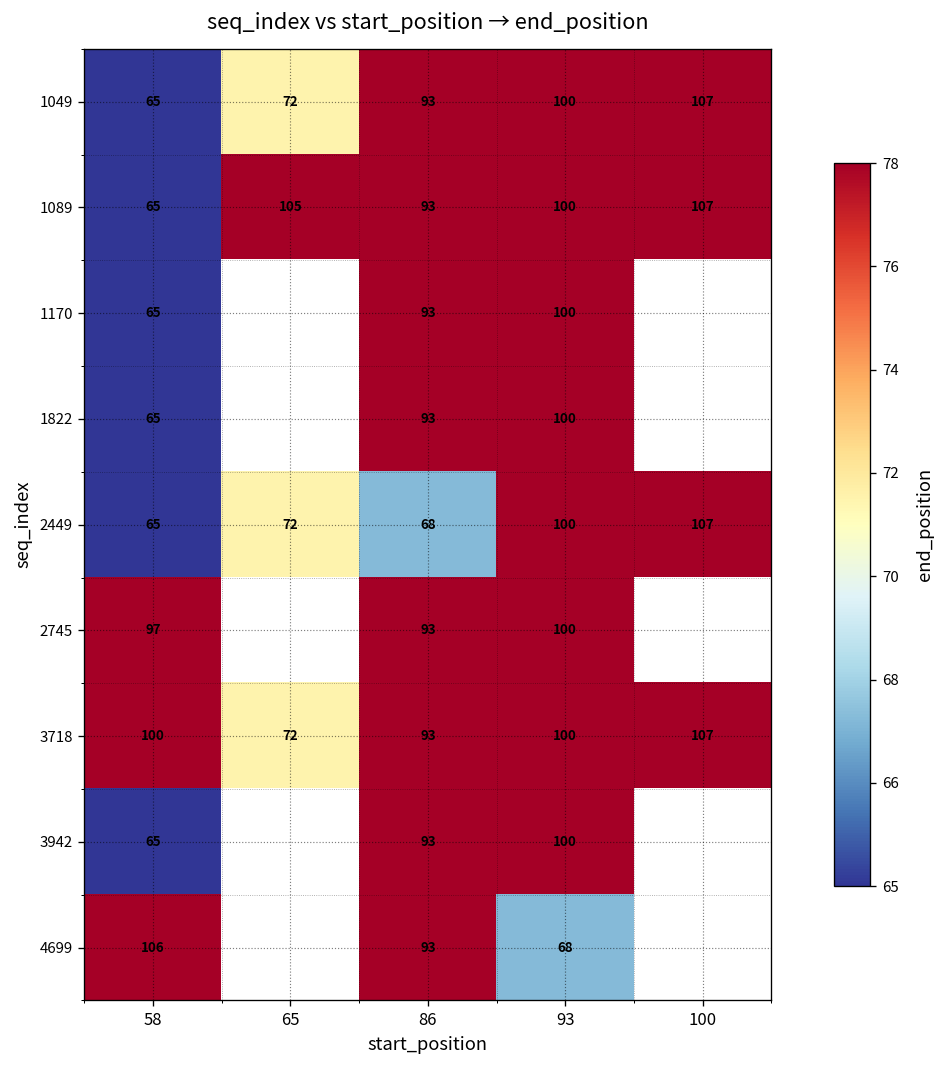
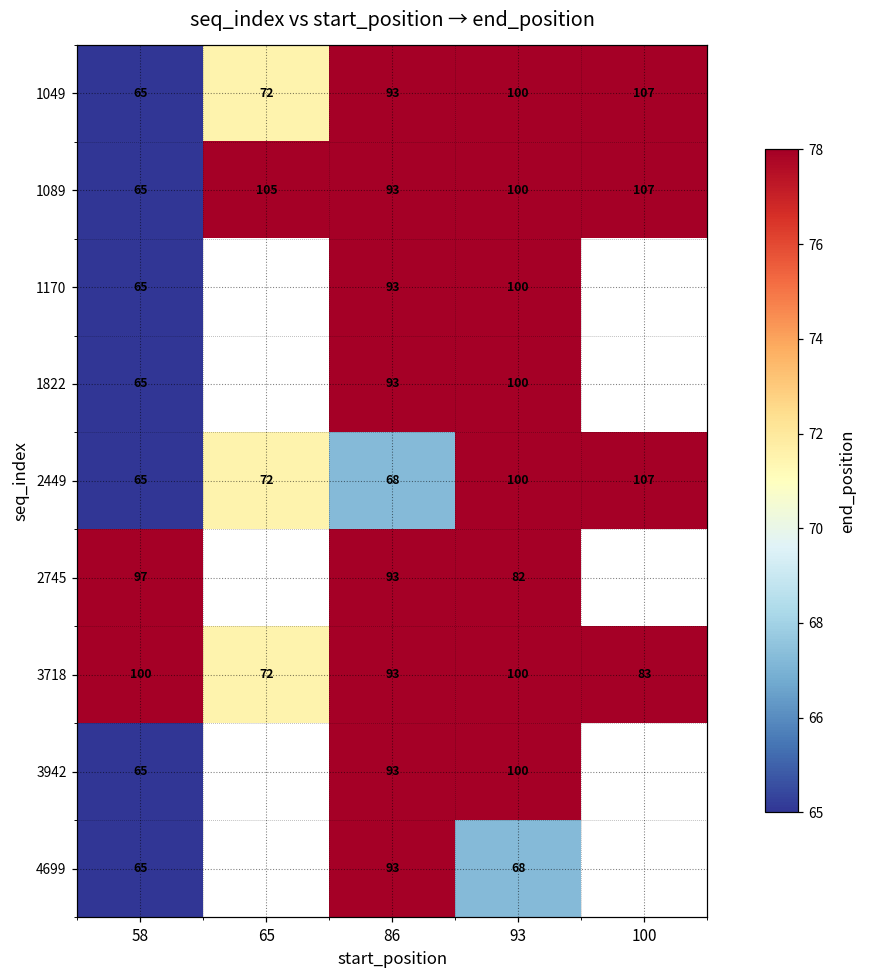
  {
    "1049": {
      "58": 65,
      "65": 72,
      "86": 93,
      "93": 100,
      "100": 107
    },
    "1089": {
      "58": 65,
      "65": 105,
      "86": 93,
      "93": 100,
      "100": 107
    },
    "1170": {
      "58": 65,
      "86": 93,
      "93": 100
    },
    "1822": {
      "58": 65,
      "86": 93,
      "93": 100
    },
    "2449": {
      "58": 65,
      "65": 72,
      "86": 68,
      "93": 100,
      "100": 107
    },
    "2745": {
      "58": 97,
      "86": 93,
-     "93": 100
+     "93": 82
    },
    "3718": {
      "58": 100,
      "65": 72,
      "86": 93,
      "93": 100,
-     "100": 107
+     "100": 83
    },
    "3942": {
      "58": 65,
      "86": 93,
      "93": 100
    },
    "4699": {
-     "58": 106,
+     "58": 65,
      "86": 93,
      "93": 68
    }
  }
